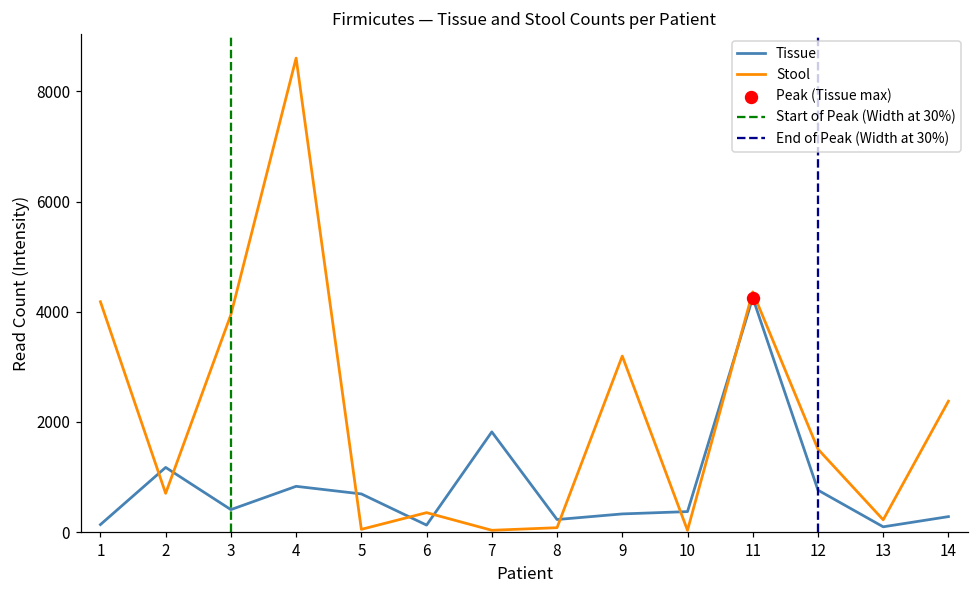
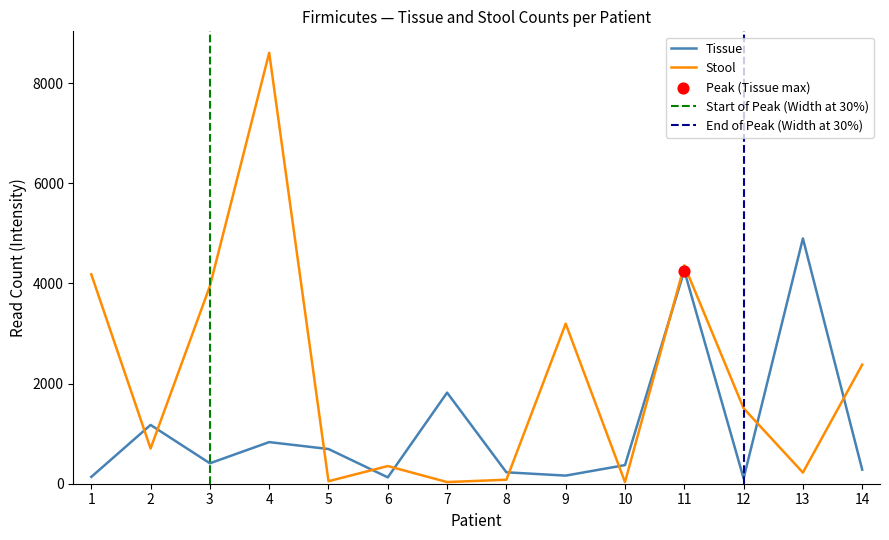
  {
    "Tissue": {
      "1": 100,
      "2": 1200,
      "3": 400,
      "4": 800,
      "5": 700,
      "6": 100,
      "7": 1800,
      "8": 200,
-     "9": 300,
+     "9": 200,
      "10": 400,
-     "12": 800,
-     "13": 100,
+     "12": 100,
+     "13": 4900,
      "14": 300
    },
    "Stool": {
      "1": 4200,
      "2": 700,
      "3": 3900,
      "4": 8600,
      "5": 100,
      "6": 400,
      "7": 0,
      "8": 100,
      "9": 3200,
      "10": 0,
      "11": 4400,
      "12": 1500,
      "13": 200,
      "14": 2400
    }
  }
